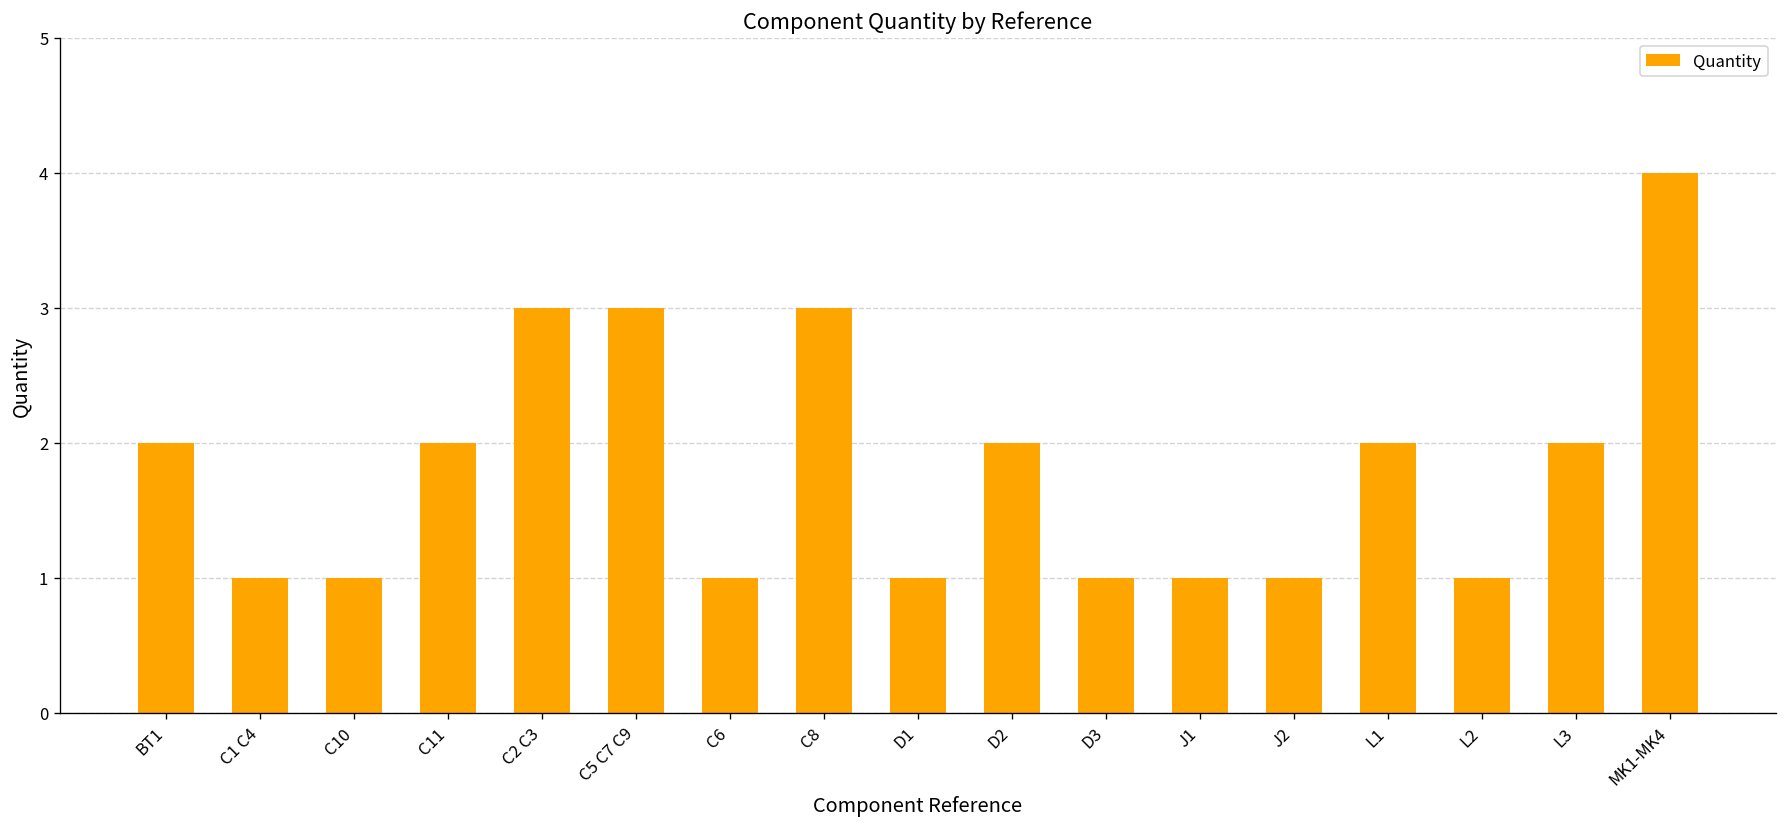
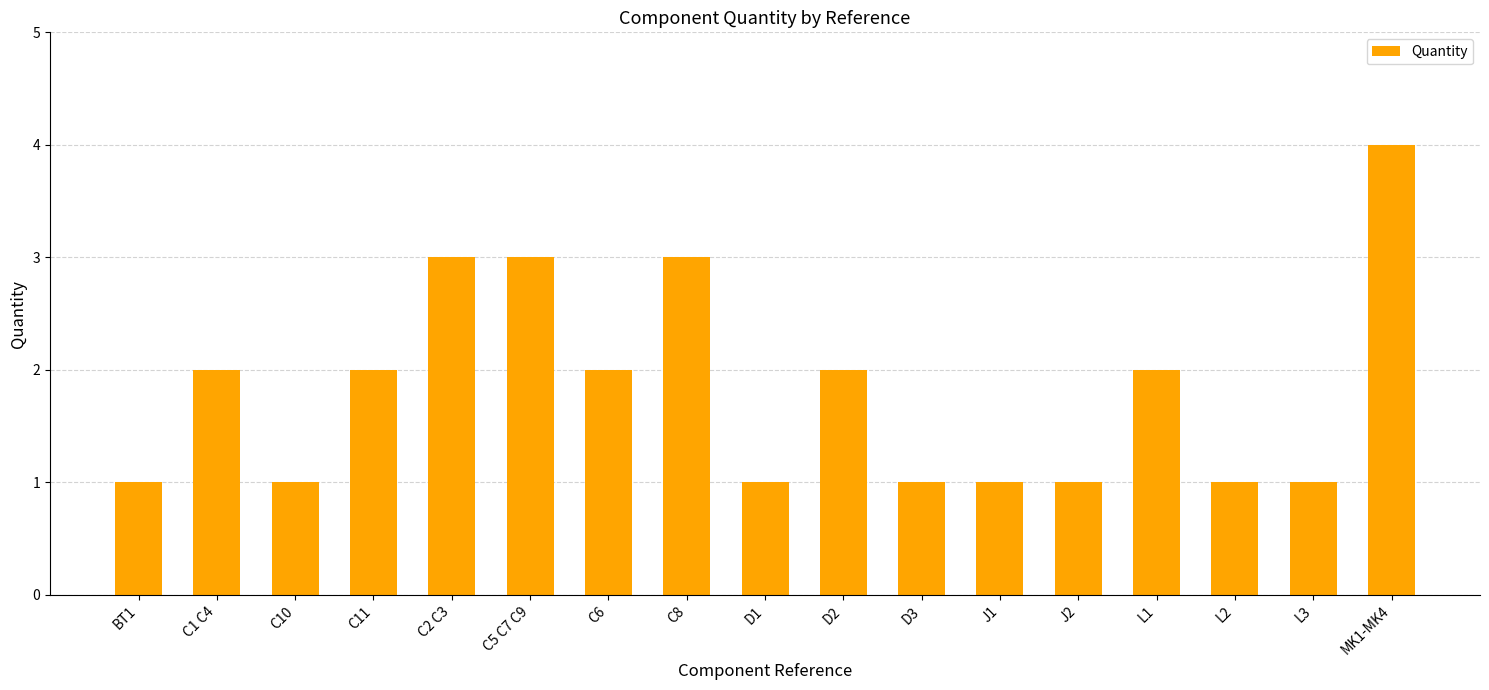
  {
-   "BT1": 2,
-   "C1 C4": 1,
+   "BT1": 1,
+   "C1 C4": 2,
    "C10": 1,
    "C11": 2,
    "C2 C3": 3,
    "C5 C7 C9": 3,
-   "C6": 1,
+   "C6": 2,
    "C8": 3,
    "D1": 1,
    "D2": 2,
    "D3": 1,
    "J1": 1,
    "J2": 1,
    "L1": 2,
    "L2": 1,
-   "L3": 2,
+   "L3": 1,
    "MK1-MK4": 4
  }
